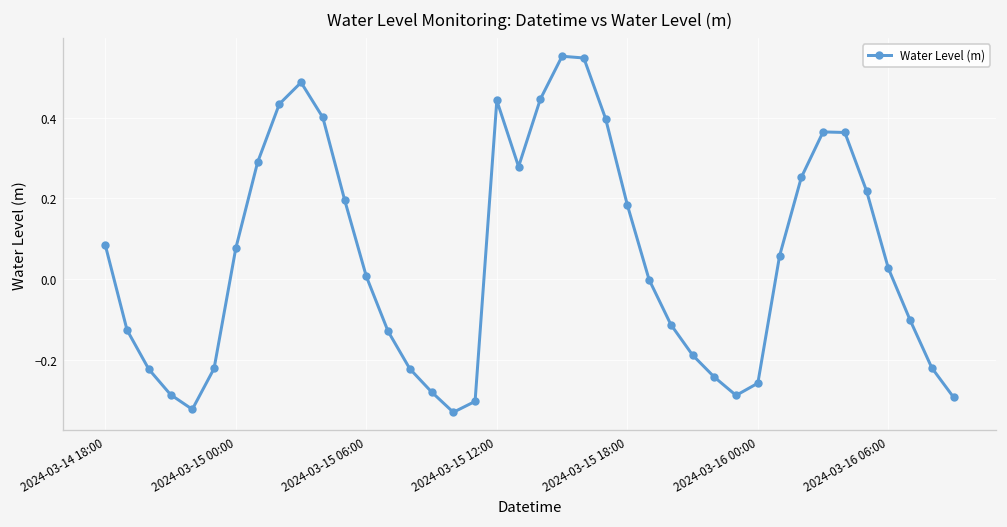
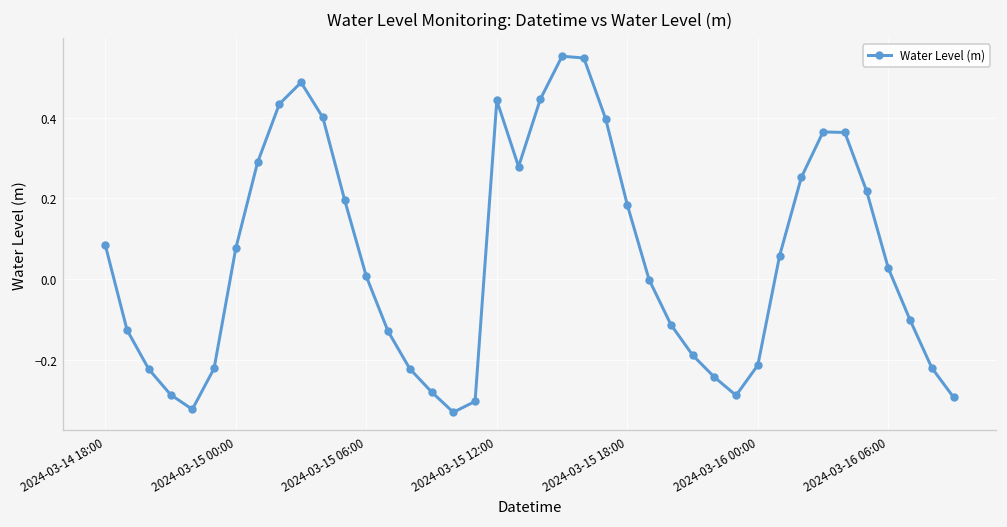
  {
    "2024-03-14 18:00": 0.08,
    "2024-03-15 00:00": 0.08,
    "2024-03-15 06:00": 0.01,
    "2024-03-15 12:00": 0.44,
    "2024-03-15 18:00": 0.18,
-   "2024-03-16 00:00": -0.26,
+   "2024-03-16 00:00": -0.21,
    "2024-03-16 06:00": 0.03
  }
